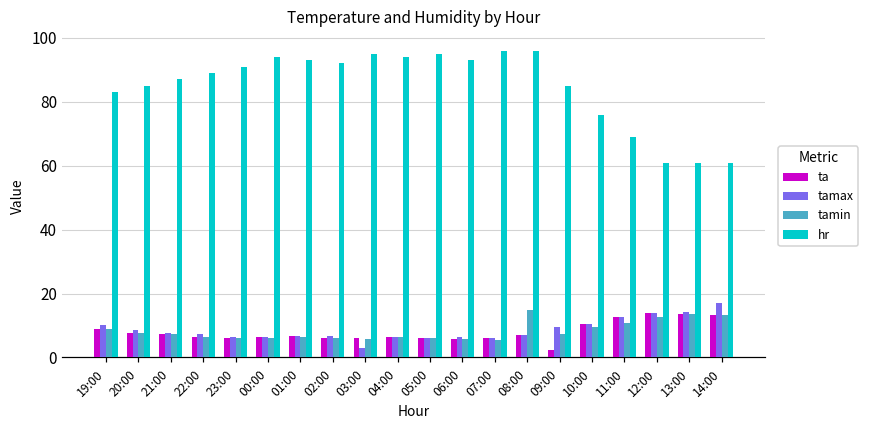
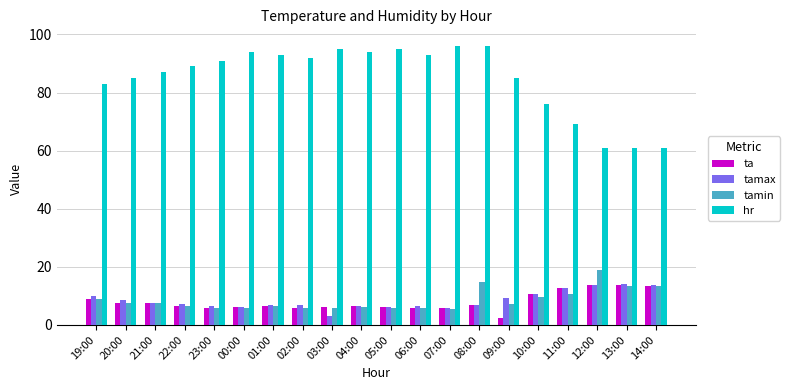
  {
    "ta": {
      "19:00": 9,
      "20:00": 8,
      "21:00": 7,
      "22:00": 7,
      "23:00": 6,
      "00:00": 6,
      "01:00": 7,
      "02:00": 6,
      "03:00": 6,
      "04:00": 6,
      "05:00": 6,
      "06:00": 6,
      "07:00": 6,
      "08:00": 7,
      "09:00": 2,
      "10:00": 11,
      "11:00": 13,
      "12:00": 14,
      "13:00": 14,
      "14:00": 13
    },
    "tamax": {
      "19:00": 10,
      "20:00": 9,
      "21:00": 8,
      "22:00": 7,
      "23:00": 6,
      "00:00": 6,
      "01:00": 7,
      "02:00": 7,
      "03:00": 3,
      "04:00": 7,
      "05:00": 6,
      "06:00": 6,
      "07:00": 6,
      "08:00": 7,
      "09:00": 9,
      "10:00": 11,
      "11:00": 13,
      "12:00": 14,
      "13:00": 14,
-     "14:00": 17
+     "14:00": 14
    },
    "tamin": {
      "19:00": 9,
      "20:00": 8,
      "21:00": 7,
      "22:00": 7,
      "23:00": 6,
      "00:00": 6,
      "01:00": 6,
      "02:00": 6,
      "03:00": 6,
      "04:00": 6,
      "05:00": 6,
      "06:00": 6,
      "07:00": 6,
      "08:00": 15,
      "09:00": 7,
      "10:00": 10,
      "11:00": 11,
-     "12:00": 13,
+     "12:00": 19,
      "13:00": 14,
      "14:00": 13
    },
    "hr": {
      "19:00": 83,
      "20:00": 85,
      "21:00": 87,
      "22:00": 89,
      "23:00": 91,
      "00:00": 94,
      "01:00": 93,
      "02:00": 92,
      "03:00": 95,
      "04:00": 94,
      "05:00": 95,
      "06:00": 93,
      "07:00": 96,
      "08:00": 96,
      "09:00": 85,
      "10:00": 76,
      "11:00": 69,
      "12:00": 61,
      "13:00": 61,
      "14:00": 61
    }
  }
